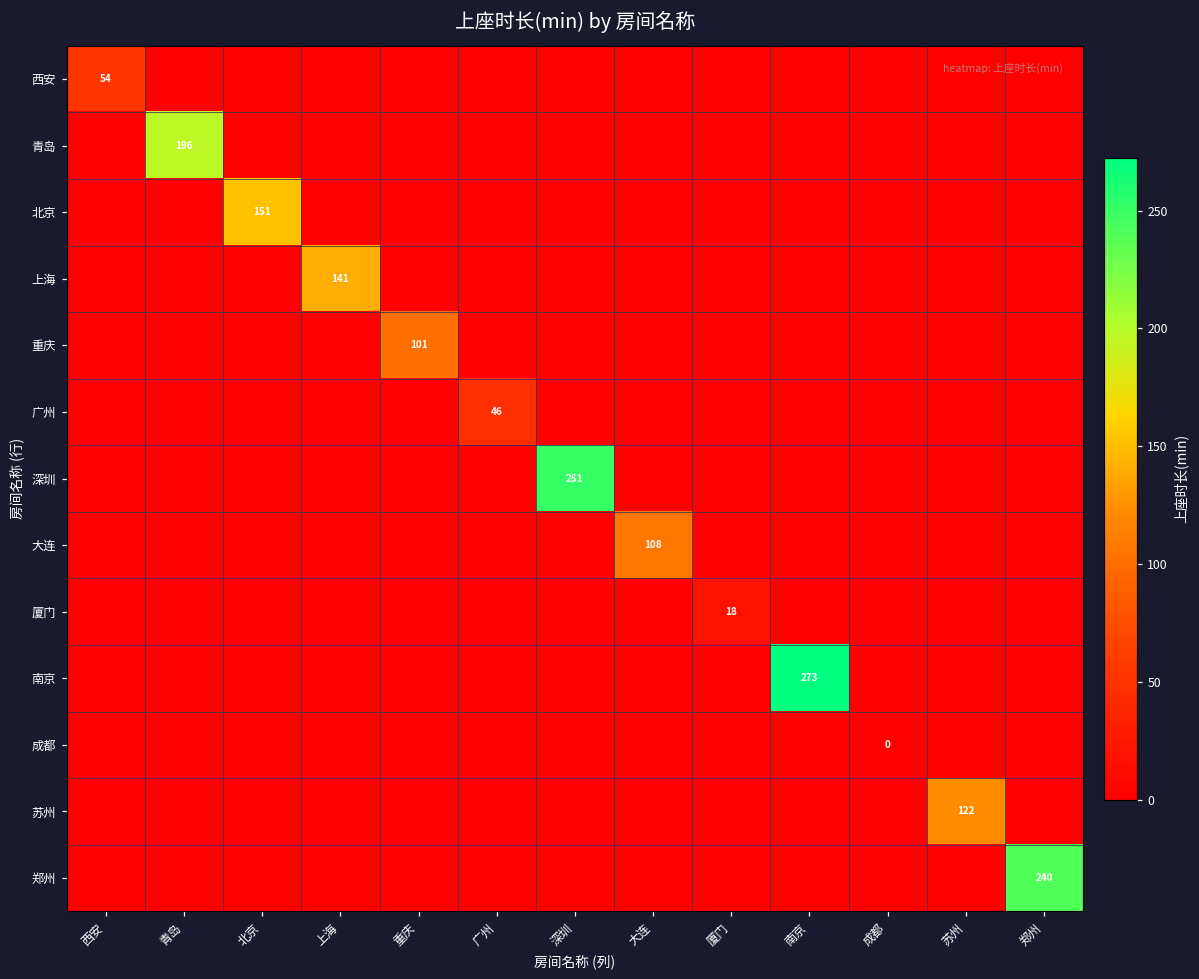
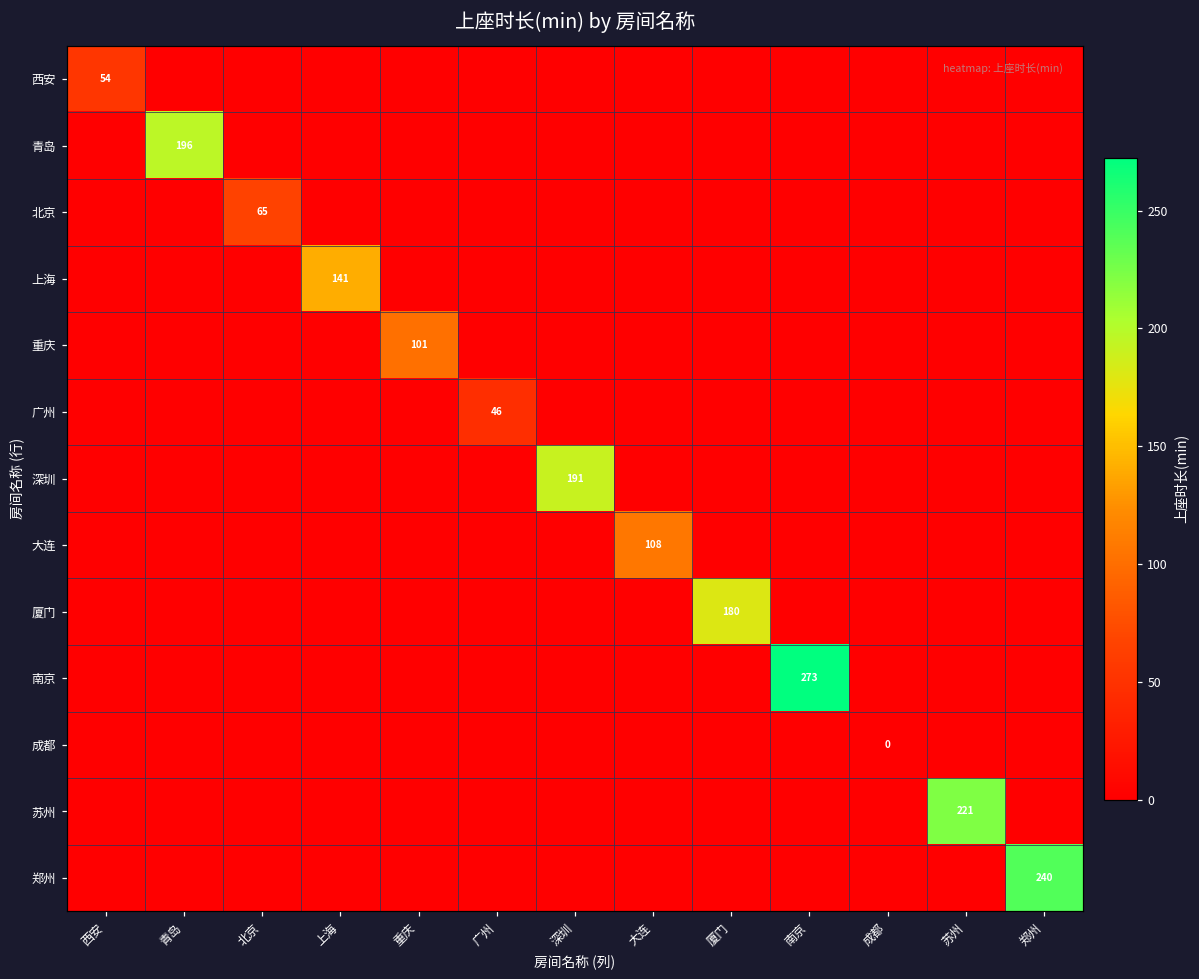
  {
    "西安": {
      "西安": 54
    },
    "青岛": {
      "青岛": 196
    },
    "北京": {
-     "北京": 151
+     "北京": 65
    },
    "上海": {
      "上海": 141
    },
    "重庆": {
      "重庆": 101
    },
    "广州": {
      "广州": 46
    },
    "深圳": {
-     "深圳": 251
+     "深圳": 191
    },
    "大连": {
      "大连": 108
    },
    "厦门": {
-     "厦门": 18
+     "厦门": 180
    },
    "南京": {
      "南京": 273
    },
    "成都": {
      "成都": 0
    },
    "苏州": {
-     "苏州": 122
+     "苏州": 221
    },
    "郑州": {
      "郑州": 240
    }
  }
